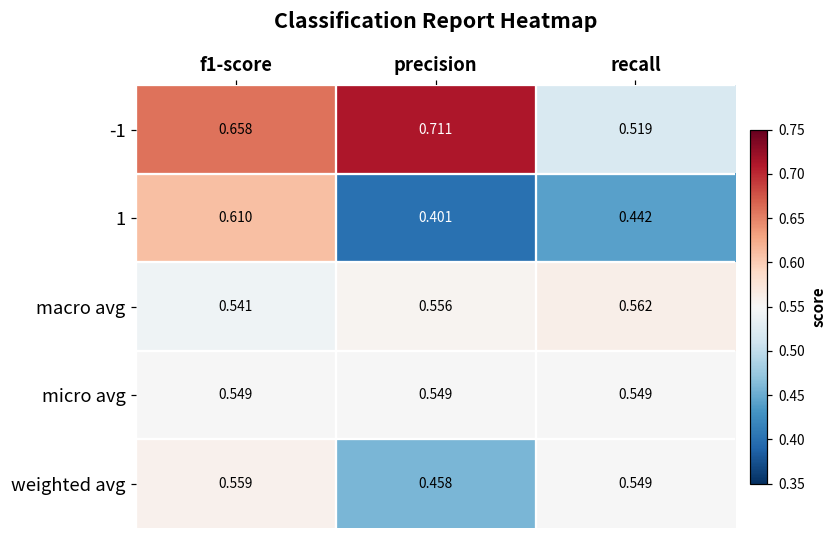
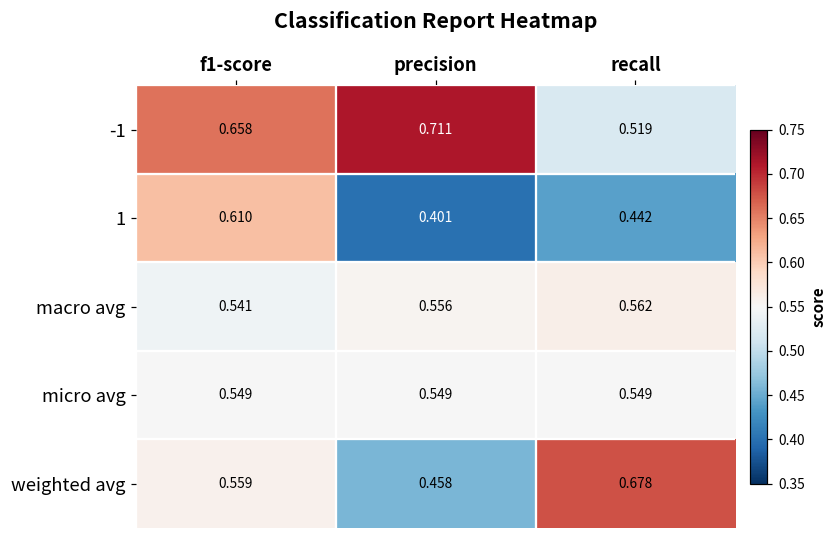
  {
    "-1": {
      "f1-score": 0.658,
      "precision": 0.711,
      "recall": 0.519
    },
    "1": {
      "f1-score": 0.610,
      "precision": 0.401,
      "recall": 0.442
    },
    "macro avg": {
      "f1-score": 0.541,
      "precision": 0.556,
      "recall": 0.562
    },
    "micro avg": {
      "f1-score": 0.549,
      "precision": 0.549,
      "recall": 0.549
    },
    "weighted avg": {
      "f1-score": 0.559,
      "precision": 0.458,
-     "recall": 0.549
+     "recall": 0.678
    }
  }
